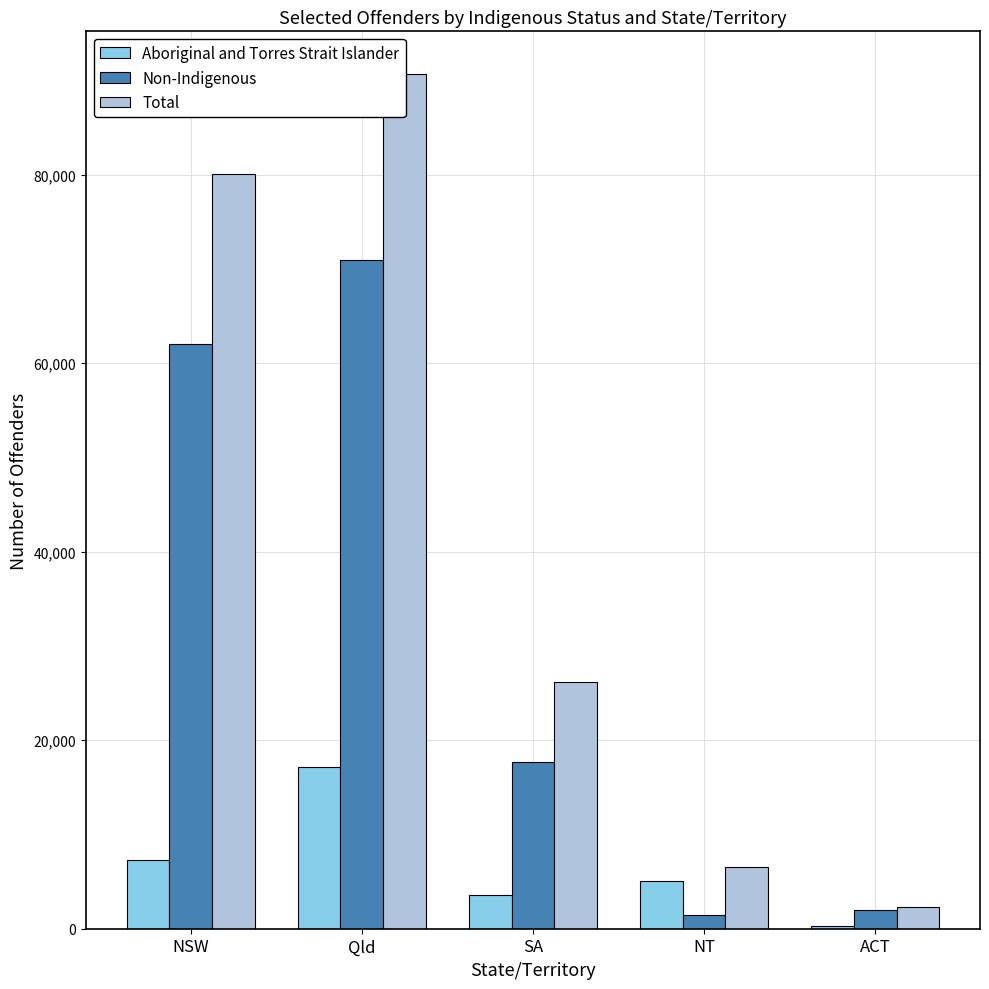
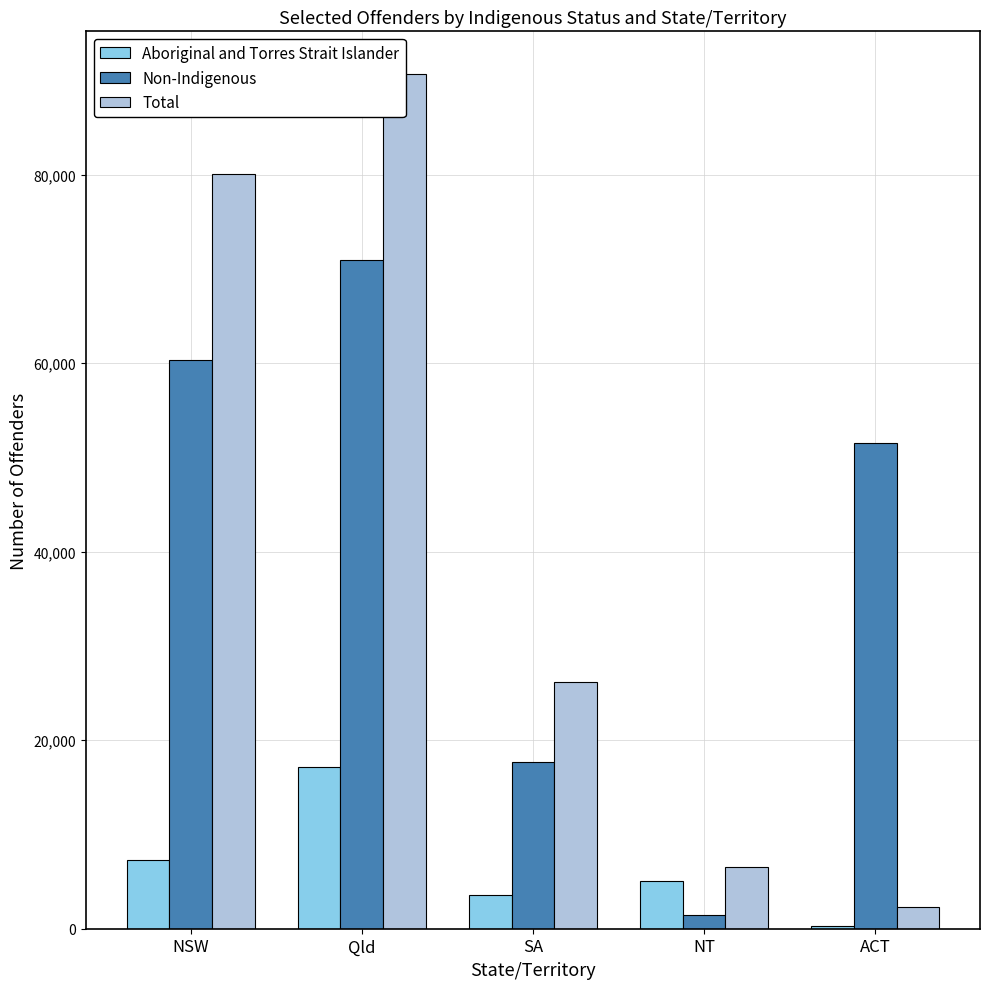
  {
    "Non-Indigenous": {
-     "NSW": "62,000",
+     "NSW": "60,000",
      "Qld": "71,000",
      "SA": "18,000",
      "NT": "1,000",
-     "ACT": "2,000"
+     "ACT": "52,000"
    }
  }
